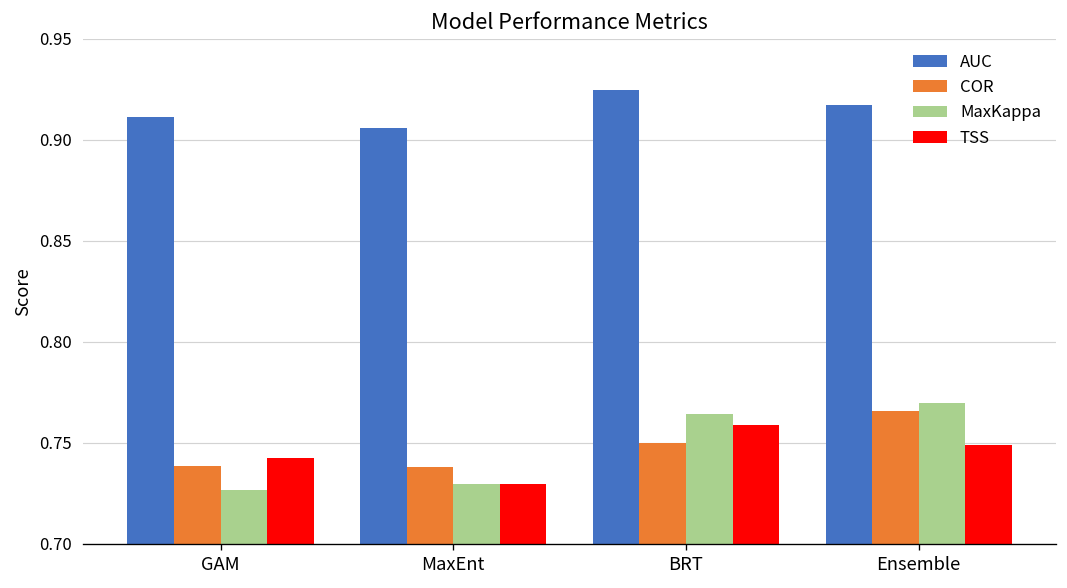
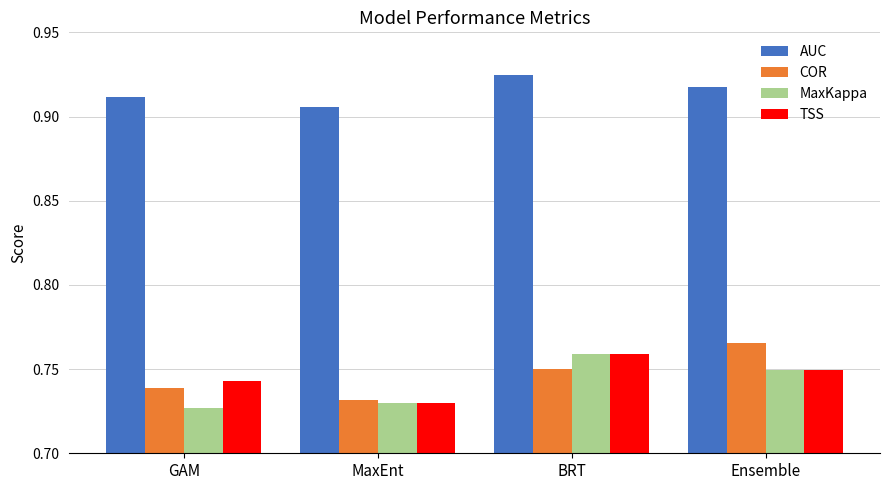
  {
    "AUC": {
      "GAM": 0.911,
      "MaxEnt": 0.906,
      "BRT": 0.925,
      "Ensemble": 0.917
    },
    "COR": {
      "GAM": 0.739,
-     "MaxEnt": 0.738,
+     "MaxEnt": 0.731,
      "BRT": 0.750,
      "Ensemble": 0.766
    },
    "MaxKappa": {
      "GAM": 0.727,
      "MaxEnt": 0.730,
-     "BRT": 0.764,
-     "Ensemble": 0.770
+     "BRT": 0.759,
+     "Ensemble": 0.749
    },
    "TSS": {
      "GAM": 0.743,
      "MaxEnt": 0.730,
      "BRT": 0.759,
      "Ensemble": 0.749
    }
  }
